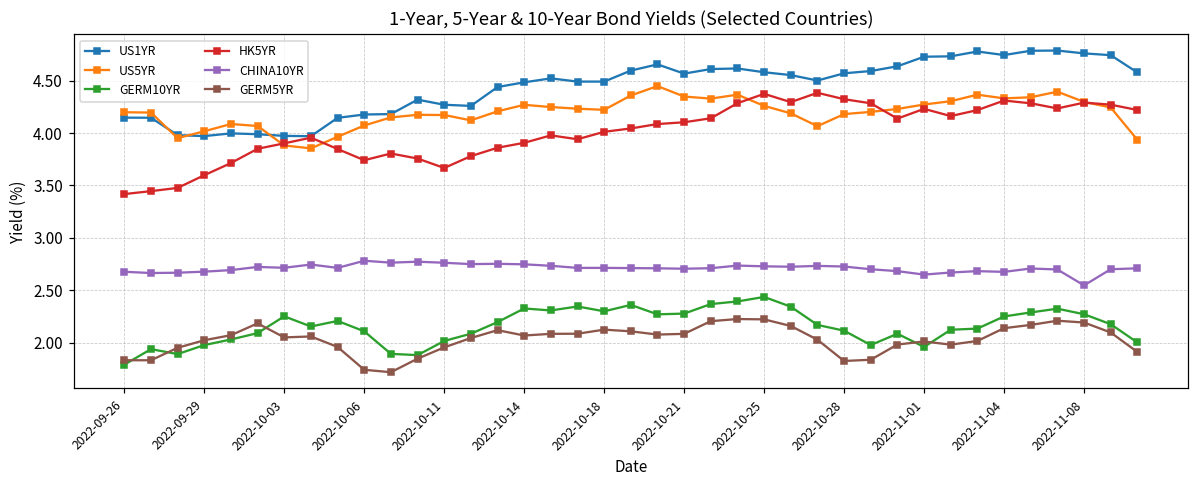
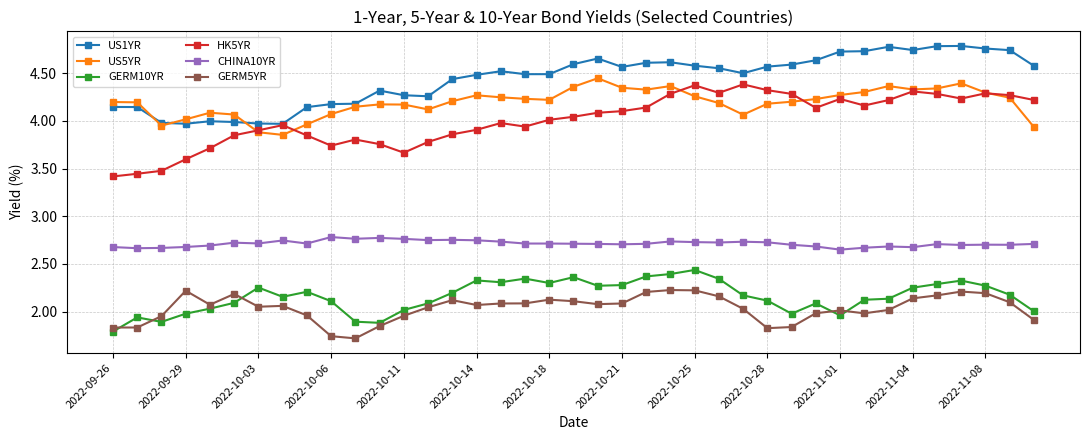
  {
    "US1YR": {
      "2022-09-26": 4.1,
      "2022-09-29": 4.0,
      "2022-10-03": 4.0,
      "2022-10-06": 4.2,
      "2022-10-11": 4.3,
      "2022-10-14": 4.5,
      "2022-10-18": 4.5,
      "2022-10-21": 4.6,
      "2022-10-25": 4.6,
      "2022-10-28": 4.6,
      "2022-11-01": 4.7,
      "2022-11-04": 4.7,
      "2022-11-08": 4.8
    },
    "US5YR": {
      "2022-09-26": 4.2,
      "2022-09-29": 4.0,
      "2022-10-06": 4.1,
      "2022-10-11": 4.2,
      "2022-10-14": 4.3,
      "2022-10-18": 4.2,
      "2022-10-21": 4.3,
      "2022-10-25": 4.3,
      "2022-10-28": 4.2,
      "2022-11-01": 4.3
    },
    "GERM10YR": {
      "2022-09-26": 1.8,
      "2022-09-29": 2.0,
      "2022-10-03": 2.3,
      "2022-10-06": 2.1,
      "2022-10-11": 2.0,
      "2022-10-14": 2.3,
      "2022-10-18": 2.3,
      "2022-10-21": 2.3,
      "2022-10-25": 2.4,
      "2022-10-28": 2.1,
      "2022-11-01": 2.0,
      "2022-11-04": 2.3,
      "2022-11-08": 2.3
    },
    "HK5YR": {
      "2022-09-26": 3.4,
      "2022-09-29": 3.6,
      "2022-10-06": 3.7,
      "2022-10-11": 3.7,
      "2022-10-14": 3.9,
      "2022-10-18": 4.0,
      "2022-10-21": 4.1,
      "2022-10-25": 4.4,
      "2022-10-28": 4.3,
      "2022-11-01": 4.2
    },
    "CHINA10YR": {
      "2022-09-26": 2.7,
      "2022-09-29": 2.7,
      "2022-10-03": 2.7,
      "2022-10-06": 2.8,
      "2022-10-11": 2.8,
      "2022-10-14": 2.7,
      "2022-10-18": 2.7,
      "2022-10-21": 2.7,
      "2022-10-25": 2.7,
      "2022-10-28": 2.7,
      "2022-11-01": 2.7,
      "2022-11-04": 2.7,
-     "2022-11-08": 2.5
+     "2022-11-08": 2.7
    },
    "GERM5YR": {
      "2022-09-26": 1.8,
-     "2022-09-29": 2.0,
+     "2022-09-29": 2.2,
      "2022-10-03": 2.1,
      "2022-10-06": 1.7,
      "2022-10-11": 2.0,
      "2022-10-14": 2.1,
      "2022-10-18": 2.1,
      "2022-10-21": 2.1,
      "2022-10-25": 2.2,
      "2022-10-28": 1.8,
      "2022-11-01": 2.0,
      "2022-11-04": 2.1,
      "2022-11-08": 2.2
    }
  }
